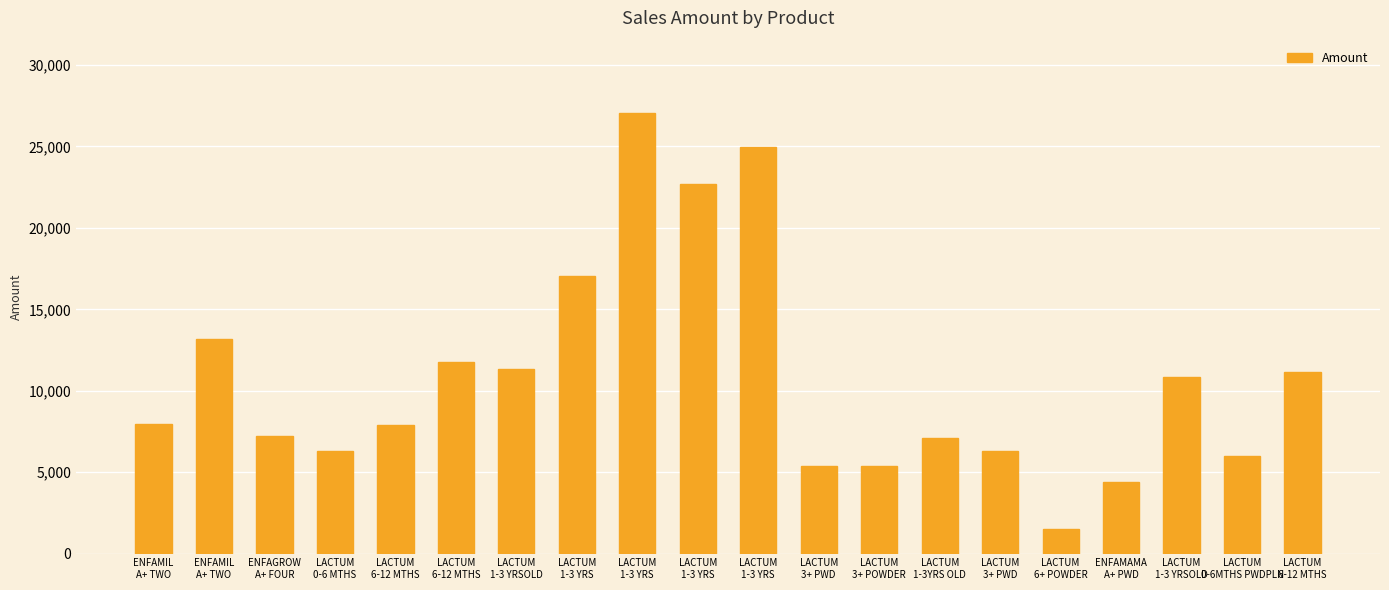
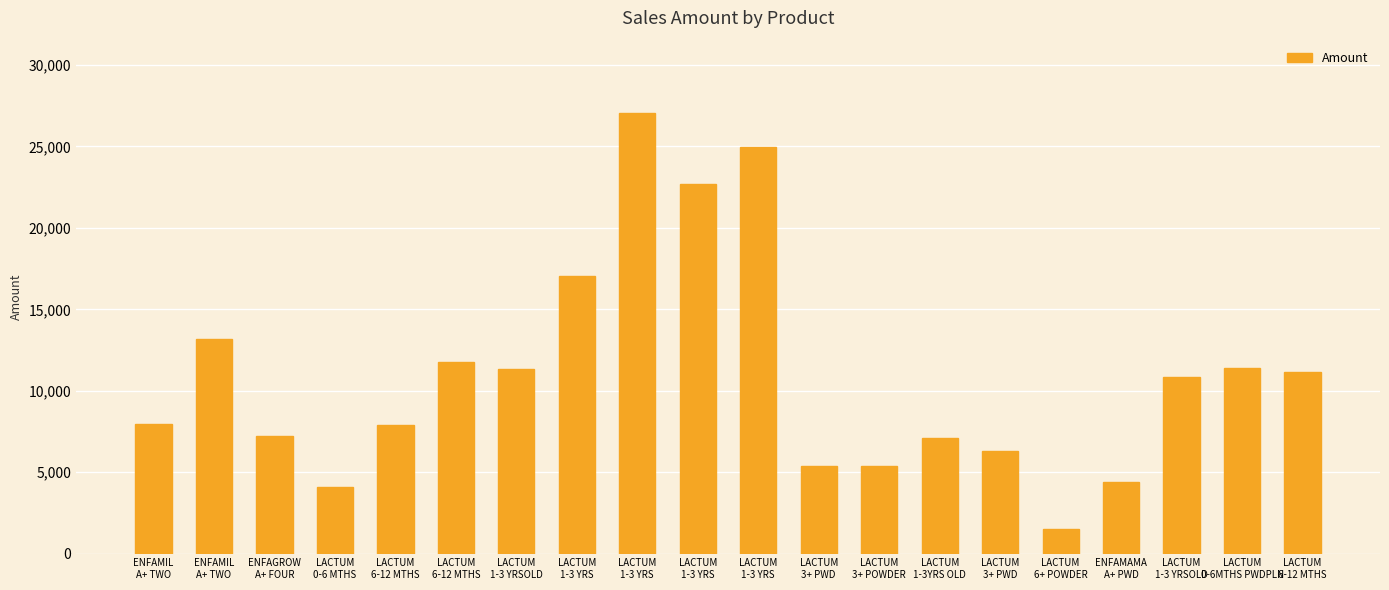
  {
    "ENFAGROW A+ FOUR": "7,200",
-   "LACTUM 0-6 MTHS": "6,300",
+   "LACTUM 0-6 MTHS": "4,100",
    "LACTUM 3+ POWDER": "5,400",
    "LACTUM 1-3YRS OLD": "7,100",
    "LACTUM 6+ POWDER": "1,500",
    "ENFAMAMA A+ PWD": "4,400",
-   "LACTUM 0-6MTHS PWDPLN": "6,000"
+   "LACTUM 0-6MTHS PWDPLN": "11,400"
  }
